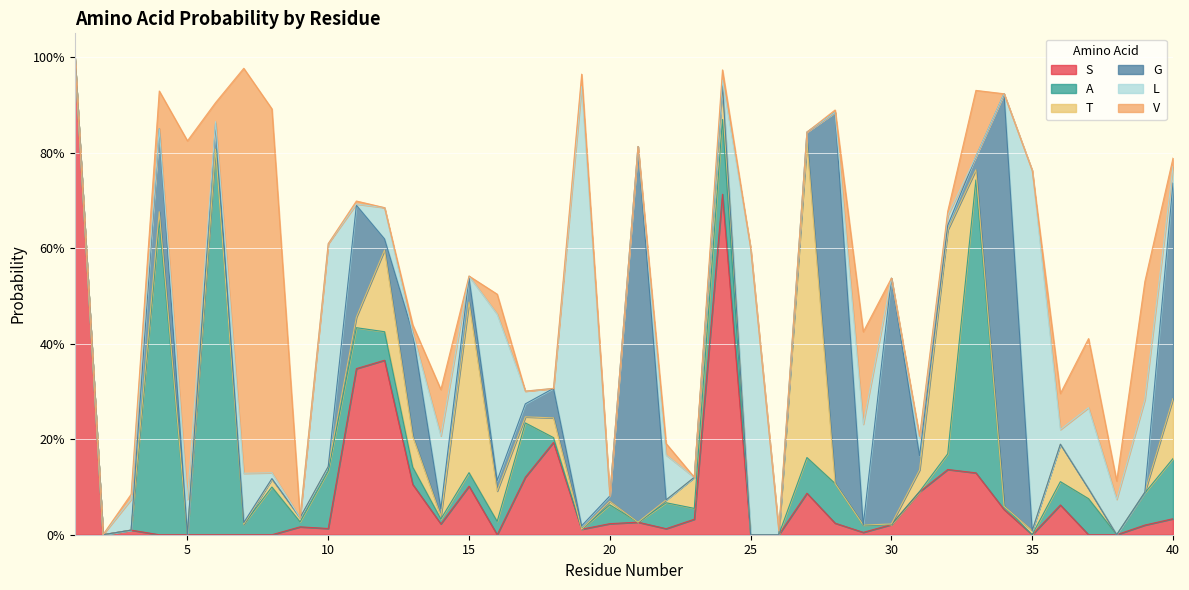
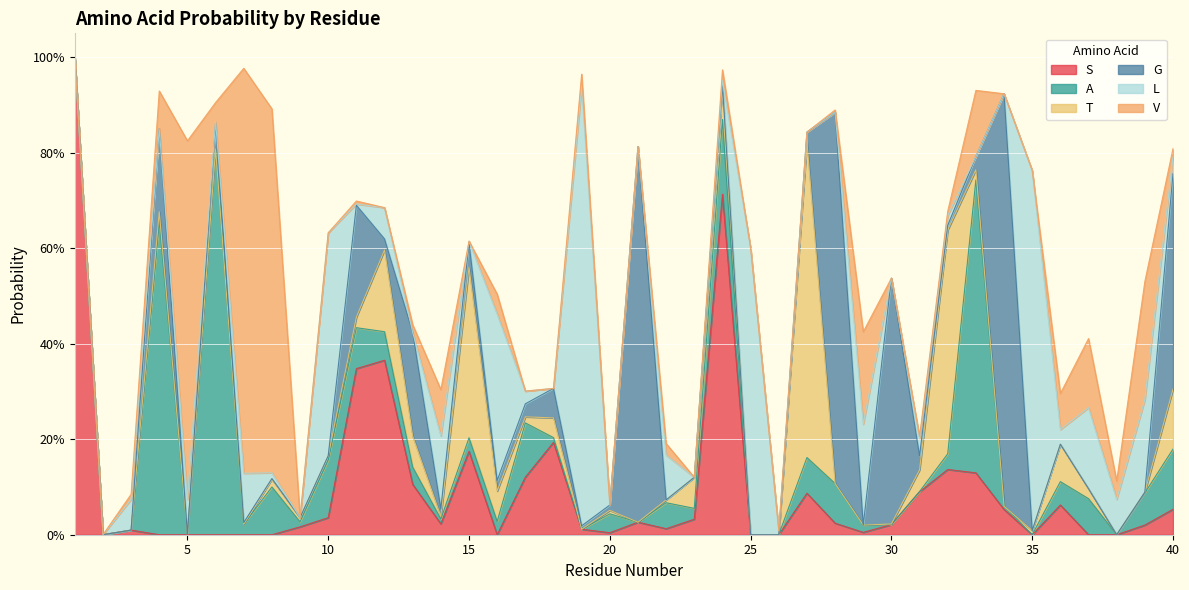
  {
    "S": {
-     "10": "1%",
-     "15": "10%",
-     "20": "2%",
-     "40": "3%"
+     "10": "4%",
+     "15": "17%",
+     "20": "0%",
+     "40": "5%"
    },
    "L": {
      "5": "7%",
      "40": "3%"
    }
  }
